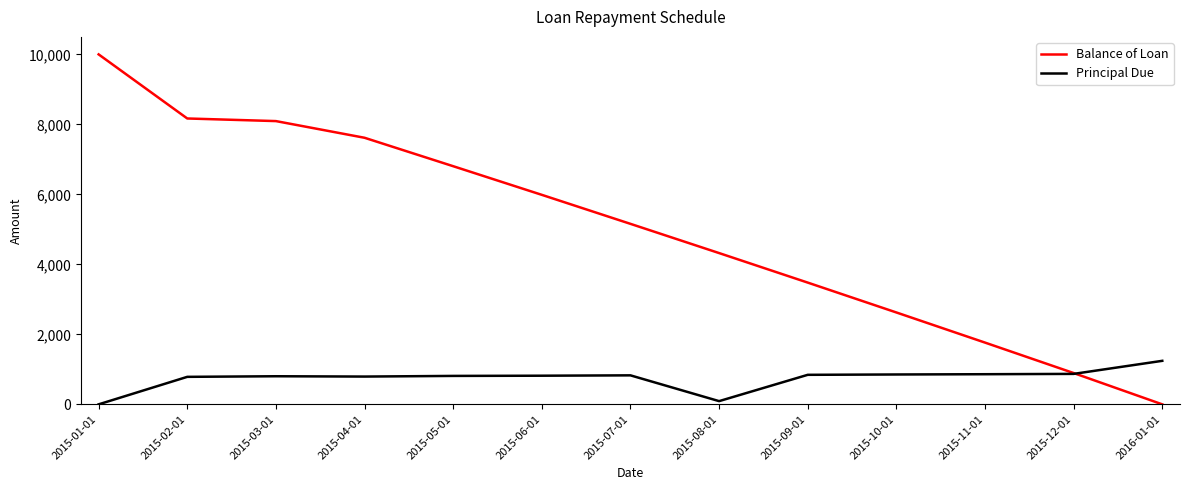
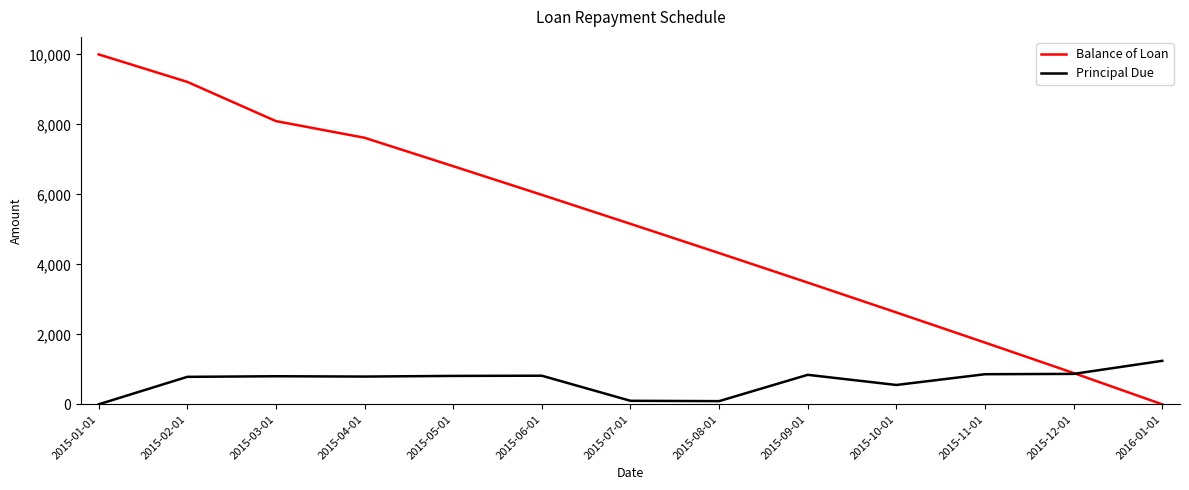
  {
    "Balance of Loan": {
      "2015-01-01": "10,000",
-     "2015-02-01": "8,200",
+     "2015-02-01": "9,200",
      "2015-03-01": "8,100",
      "2015-04-01": "7,600",
      "2015-05-01": "6,800",
      "2015-06-01": "6,000",
      "2015-07-01": "5,200",
      "2015-08-01": "4,300",
      "2015-09-01": "3,500",
      "2015-10-01": "2,600",
      "2015-11-01": "1,800",
      "2016-01-01": "0"
    },
    "Principal Due": {
      "2015-01-01": "0",
      "2015-02-01": "800",
      "2015-03-01": "800",
      "2015-04-01": "800",
      "2015-05-01": "800",
      "2015-06-01": "800",
-     "2015-07-01": "800",
+     "2015-07-01": "100",
      "2015-08-01": "100",
      "2015-09-01": "800",
-     "2015-10-01": "900",
+     "2015-10-01": "600",
      "2015-11-01": "900",
      "2016-01-01": "1,200"
    }
  }
